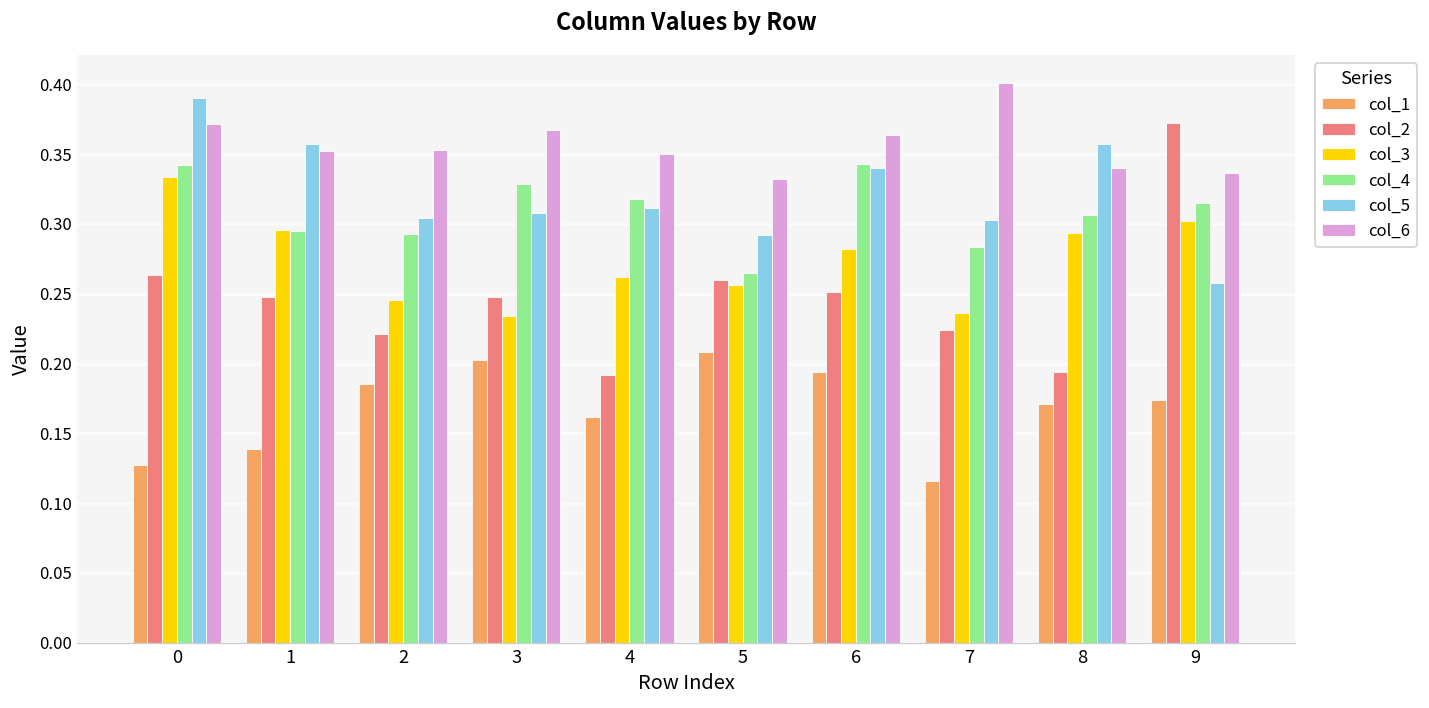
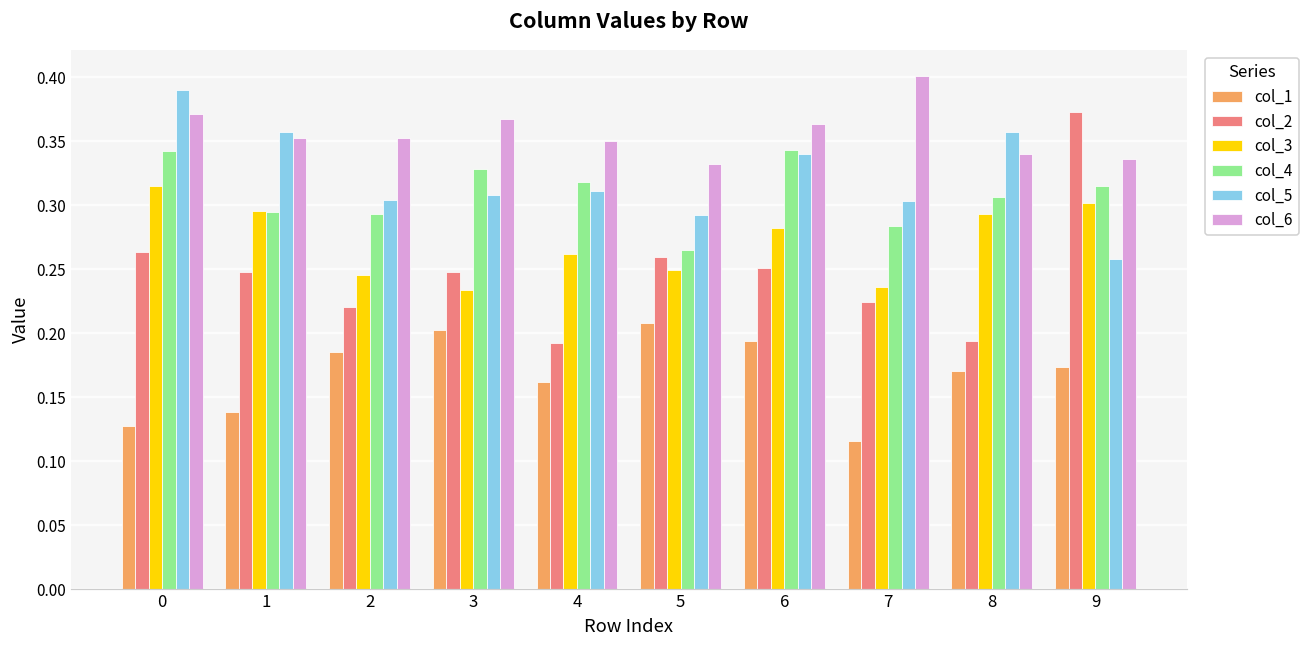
  {
    "col_3": {
-     "0": 0.334,
+     "0": 0.315,
      "1": 0.296,
      "2": 0.246,
      "3": 0.234,
      "4": 0.262,
-     "5": 0.256,
+     "5": 0.249,
      "6": 0.282,
      "7": 0.236,
      "8": 0.293,
      "9": 0.302
    },
    "col_4": {
      "0": 0.342,
      "1": 0.295,
      "2": 0.293,
      "3": 0.329,
      "4": 0.318,
      "5": 0.265,
      "6": 0.343,
      "7": 0.284,
      "8": 0.306,
      "9": 0.315
    },
    "col_5": {
      "0": 0.390,
      "1": 0.358,
      "2": 0.304,
      "3": 0.308,
      "4": 0.312,
      "5": 0.292,
      "6": 0.340,
      "7": 0.303,
      "8": 0.357,
      "9": 0.258
    },
    "col_6": {
      "0": 0.371,
      "1": 0.352,
      "2": 0.353,
      "3": 0.367,
      "4": 0.350,
      "5": 0.333,
      "6": 0.363,
      "7": 0.401,
      "8": 0.340,
      "9": 0.336
    }
  }
